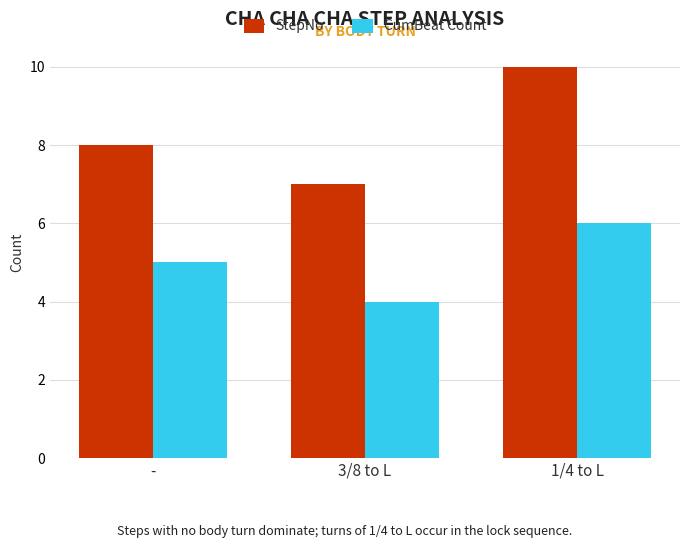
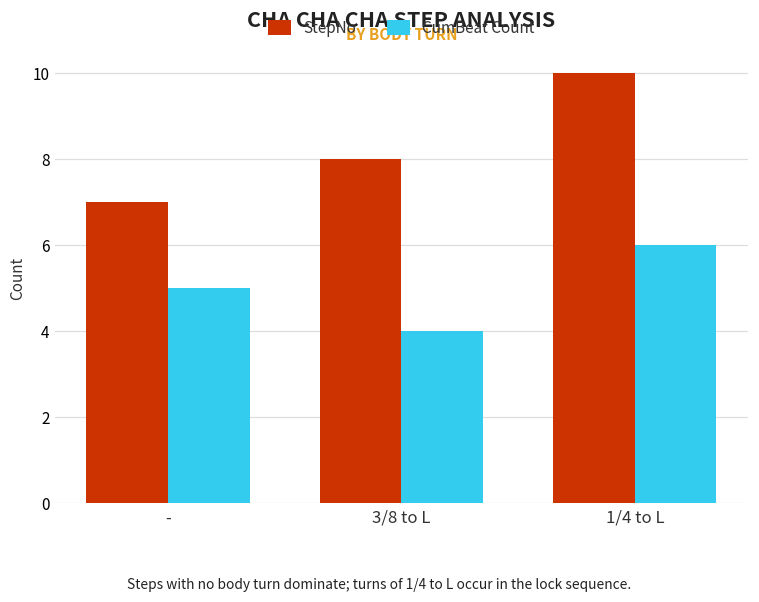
  {
    "StepNo": {
-     "-": 8,
-     "3/8 to L": 7,
+     "-": 7,
+     "3/8 to L": 8,
      "1/4 to L": 10
    },
    "CumBeat Count": {
      "-": 5,
      "3/8 to L": 4,
      "1/4 to L": 6
    }
  }
